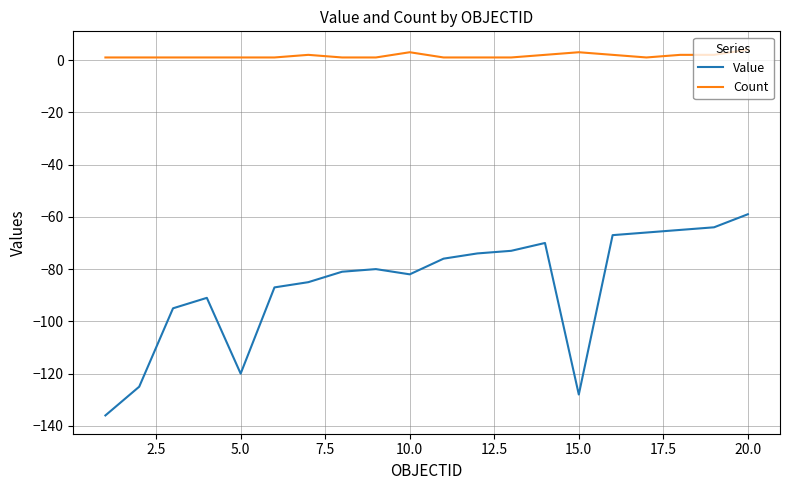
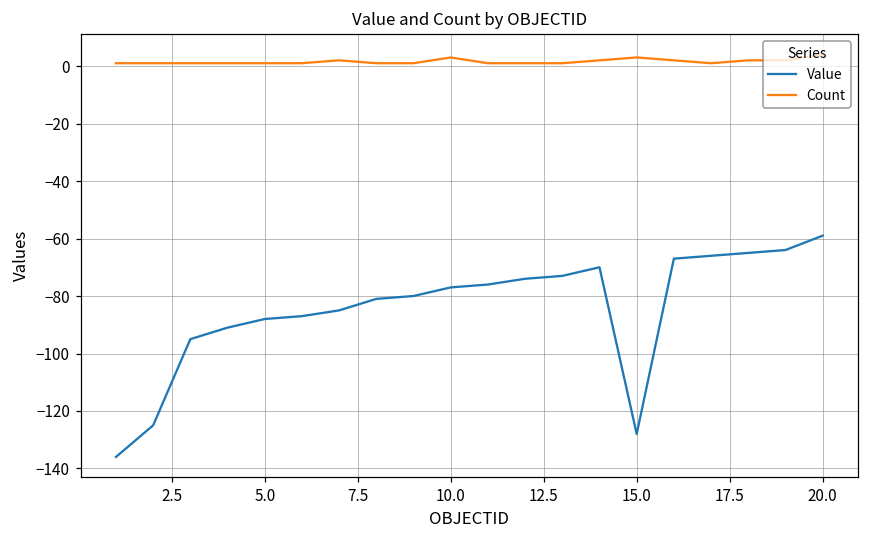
  {
    "Value": {
-     "5.0": -120,
-     "10.0": -82,
+     "5.0": -88,
+     "10.0": -77,
      "15.0": -128,
      "20.0": -59
    },
    "Count": {
      "5.0": 1,
      "10.0": 3,
      "15.0": 3
    }
  }
